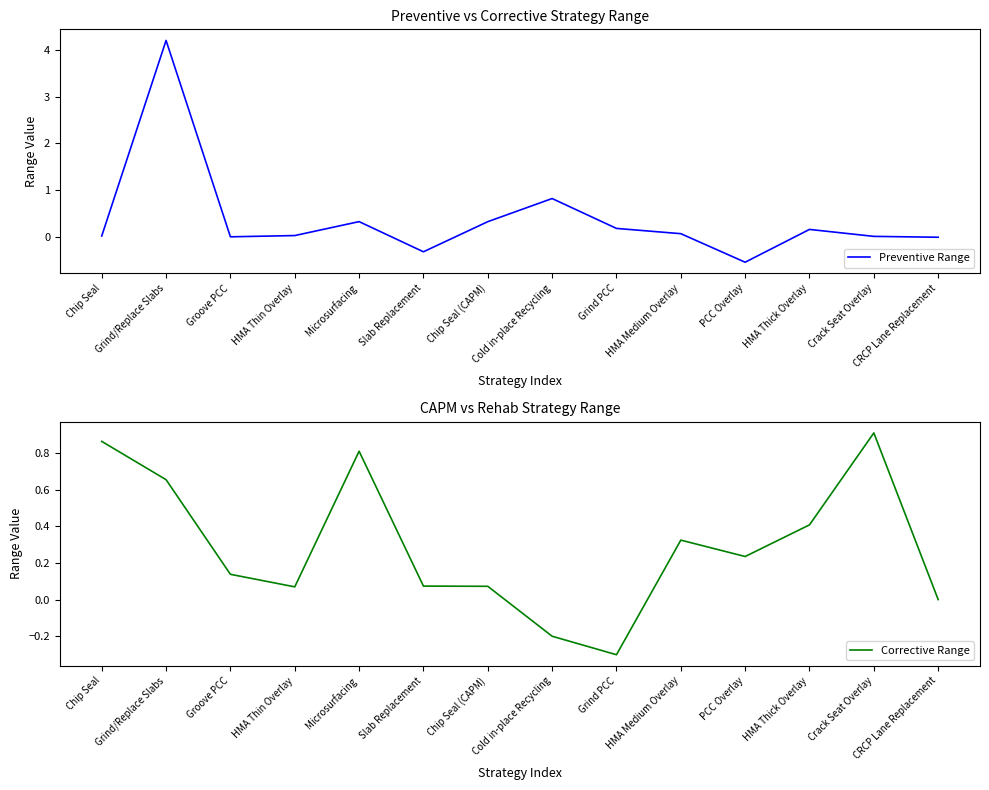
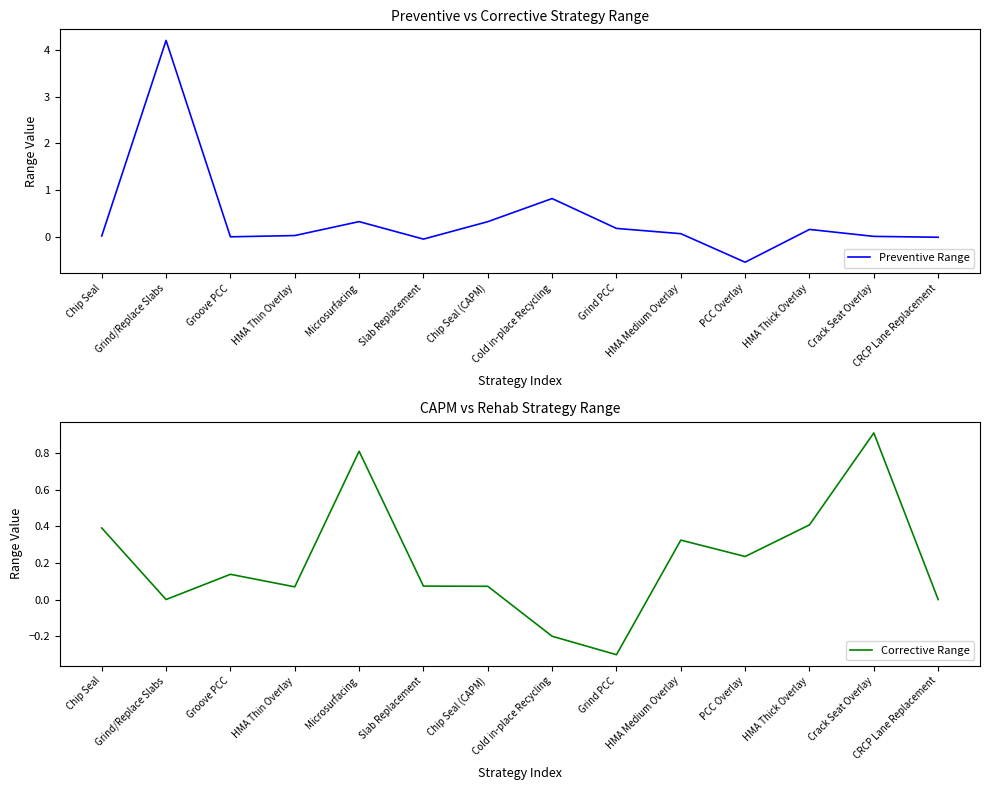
  {
    "Preventive vs Corrective Strategy Range": {
      "Chip Seal": 0.0,
      "Grind/Replace Slabs": 4.2,
      "Groove PCC": 0.0,
      "HMA Thin Overlay": 0.0,
      "Microsurfacing": 0.3,
-     "Slab Replacement": -0.3,
+     "Slab Replacement": 0.0,
      "Chip Seal (CAPM)": 0.3,
      "Cold in-place Recycling": 0.8,
      "Grind PCC": 0.2,
      "HMA Medium Overlay": 0.1,
      "PCC Overlay": -0.5,
      "HMA Thick Overlay": 0.2,
      "Crack Seat Overlay": 0.0,
      "CRCP Lane Replacement": 0.0
    },
    "CAPM vs Rehab Strategy Range": {
-     "Chip Seal": 0.87,
-     "Grind/Replace Slabs": 0.66,
+     "Chip Seal": 0.39,
+     "Grind/Replace Slabs": 0.00,
      "Groove PCC": 0.14,
      "HMA Thin Overlay": 0.07,
      "Microsurfacing": 0.81,
      "Slab Replacement": 0.07,
      "Chip Seal (CAPM)": 0.07,
      "Cold in-place Recycling": -0.20,
      "Grind PCC": -0.30,
      "HMA Medium Overlay": 0.33,
      "PCC Overlay": 0.24,
      "HMA Thick Overlay": 0.41,
      "Crack Seat Overlay": 0.91,
      "CRCP Lane Replacement": 0.00
    }
  }
